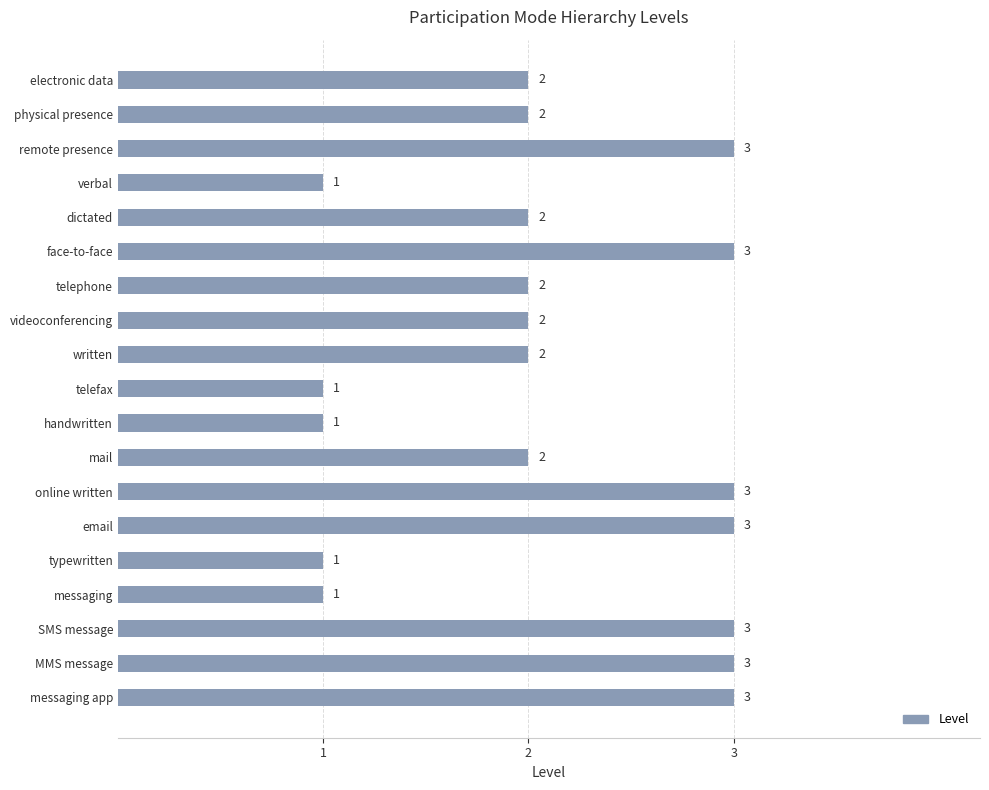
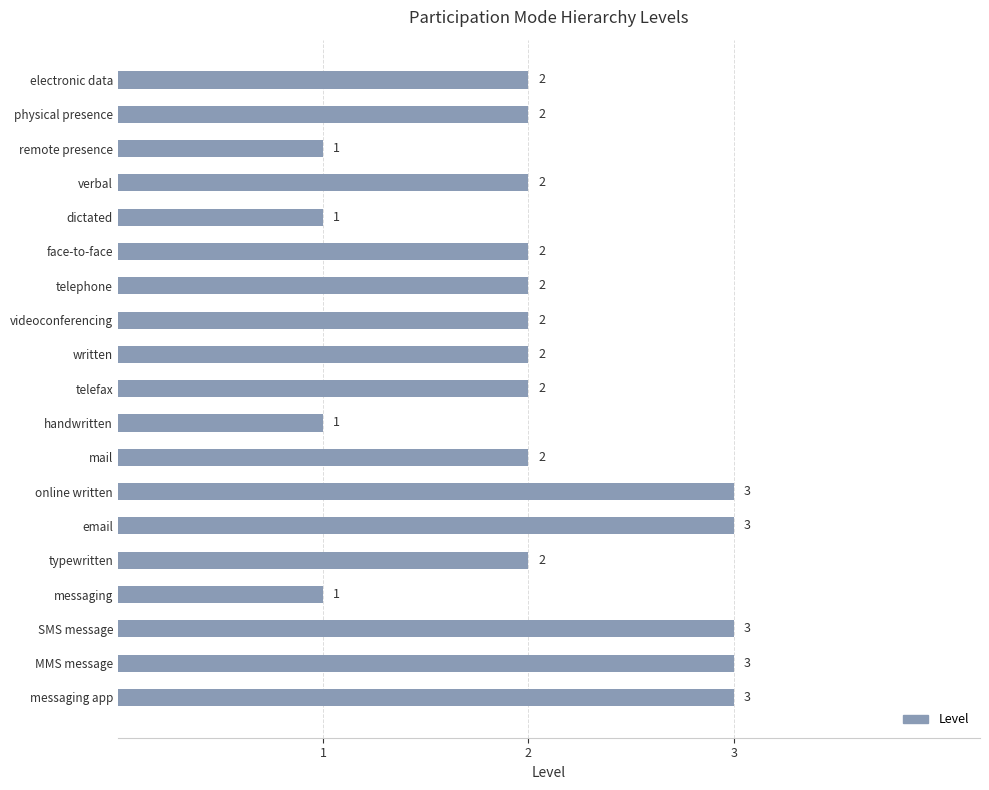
  {
    "electronic data": 2,
    "physical presence": 2,
-   "remote presence": 3,
-   "verbal": 1,
-   "dictated": 2,
-   "face-to-face": 3,
+   "remote presence": 1,
+   "verbal": 2,
+   "dictated": 1,
+   "face-to-face": 2,
    "telephone": 2,
    "videoconferencing": 2,
    "written": 2,
-   "telefax": 1,
+   "telefax": 2,
    "handwritten": 1,
    "mail": 2,
    "online written": 3,
    "email": 3,
-   "typewritten": 1,
+   "typewritten": 2,
    "messaging": 1,
    "SMS message": 3,
    "MMS message": 3,
    "messaging app": 3
  }
